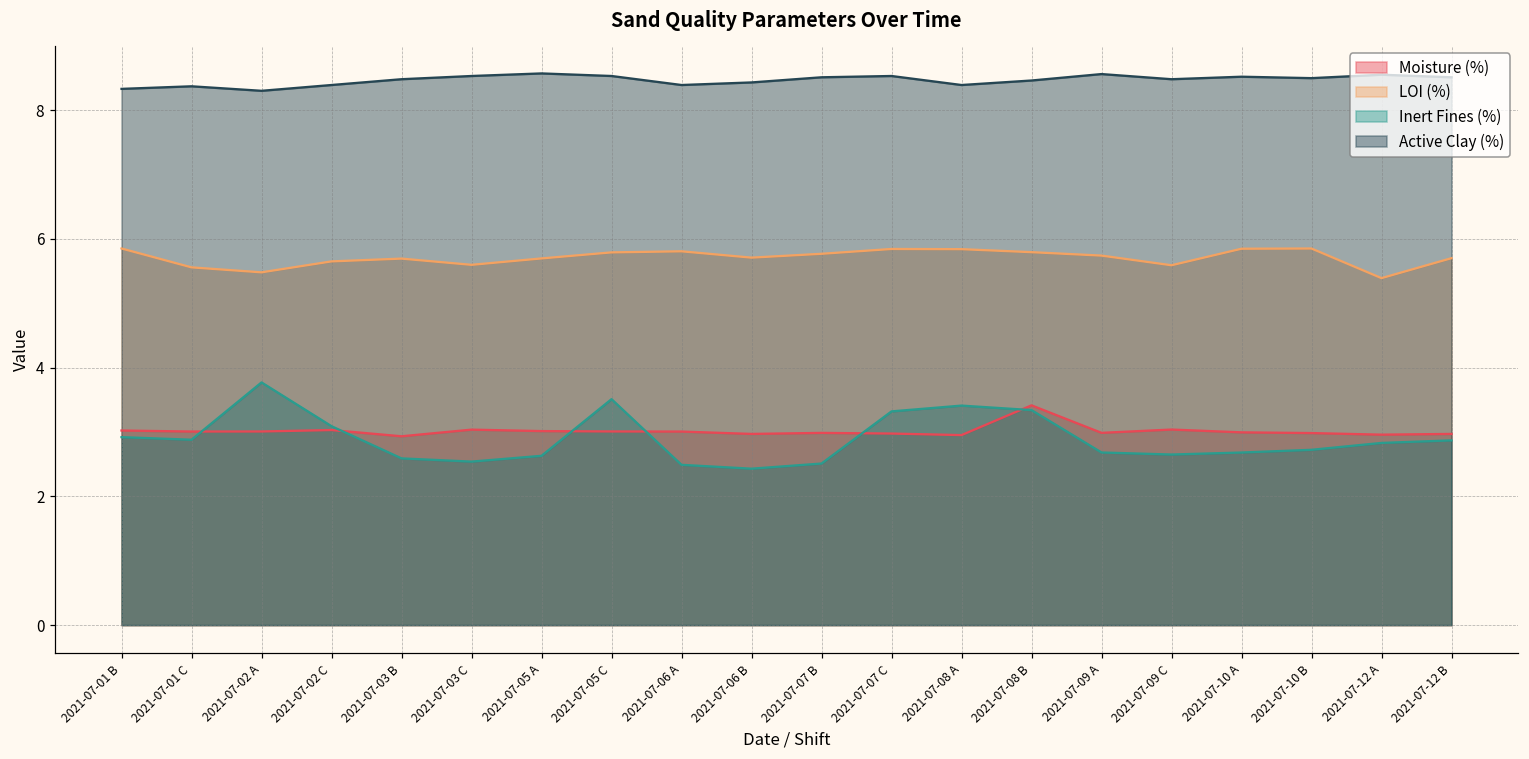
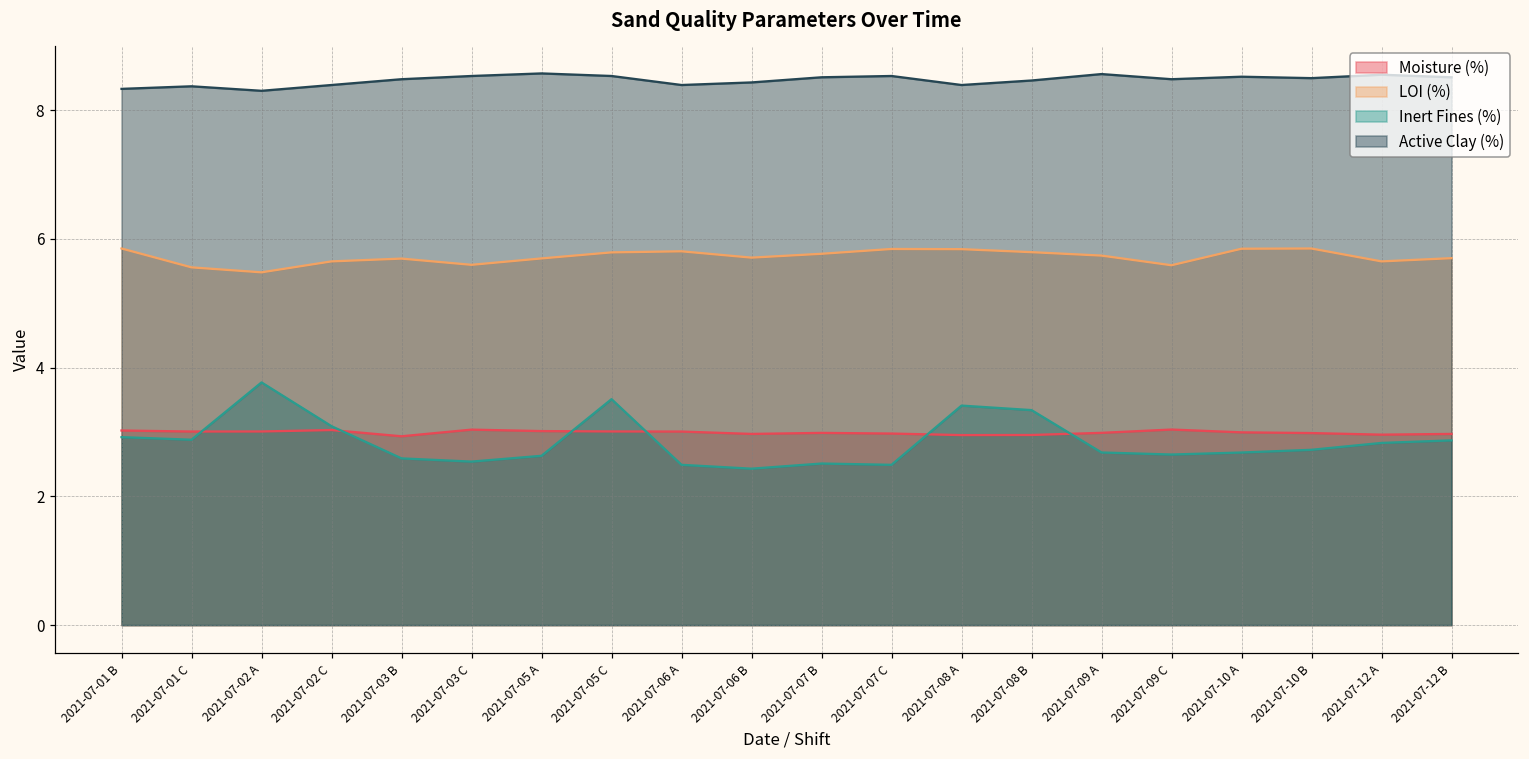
  {
    "Moisture (%)": {
      "2021-07-01 B": 3.0,
      "2021-07-01 C": 3.0,
      "2021-07-02 A": 3.0,
      "2021-07-02 C": 3.0,
      "2021-07-03 B": 2.9,
      "2021-07-03 C": 3.0,
      "2021-07-05 A": 3.0,
      "2021-07-05 C": 3.0,
      "2021-07-06 A": 3.0,
      "2021-07-06 B": 3.0,
      "2021-07-07 B": 3.0,
      "2021-07-07 C": 3.0,
      "2021-07-08 A": 3.0,
-     "2021-07-08 B": 3.4,
+     "2021-07-08 B": 3.0,
      "2021-07-09 A": 3.0,
      "2021-07-09 C": 3.0,
      "2021-07-10 A": 3.0,
      "2021-07-10 B": 3.0,
      "2021-07-12 A": 3.0,
      "2021-07-12 B": 3.0
    },
    "LOI (%)": {
      "2021-07-01 B": 5.9,
      "2021-07-01 C": 5.6,
      "2021-07-02 A": 5.5,
      "2021-07-02 C": 5.7,
      "2021-07-03 B": 5.7,
      "2021-07-03 C": 5.6,
      "2021-07-05 A": 5.7,
      "2021-07-05 C": 5.8,
      "2021-07-06 A": 5.8,
      "2021-07-06 B": 5.7,
      "2021-07-07 B": 5.8,
      "2021-07-07 C": 5.8,
      "2021-07-08 A": 5.8,
      "2021-07-08 B": 5.8,
      "2021-07-09 A": 5.7,
      "2021-07-09 C": 5.6,
      "2021-07-10 A": 5.8,
      "2021-07-10 B": 5.9,
-     "2021-07-12 A": 5.4,
+     "2021-07-12 A": 5.7,
      "2021-07-12 B": 5.7
    },
    "Inert Fines (%)": {
      "2021-07-01 B": 2.9,
      "2021-07-01 C": 2.9,
      "2021-07-02 A": 3.8,
      "2021-07-02 C": 3.1,
      "2021-07-03 B": 2.6,
      "2021-07-03 C": 2.5,
      "2021-07-05 A": 2.6,
      "2021-07-05 C": 3.5,
      "2021-07-06 A": 2.5,
      "2021-07-06 B": 2.4,
      "2021-07-07 B": 2.5,
-     "2021-07-07 C": 3.3,
+     "2021-07-07 C": 2.5,
      "2021-07-08 A": 3.4,
      "2021-07-08 B": 3.3,
      "2021-07-09 A": 2.7,
      "2021-07-09 C": 2.7,
      "2021-07-10 A": 2.7,
      "2021-07-10 B": 2.7,
      "2021-07-12 A": 2.8,
      "2021-07-12 B": 2.9
    },
    "Active Clay (%)": {
      "2021-07-01 B": 8.3,
      "2021-07-01 C": 8.4,
      "2021-07-02 A": 8.3,
      "2021-07-02 C": 8.4,
      "2021-07-03 B": 8.5,
      "2021-07-03 C": 8.5,
      "2021-07-05 A": 8.6,
      "2021-07-05 C": 8.5,
      "2021-07-06 A": 8.4,
      "2021-07-06 B": 8.4,
      "2021-07-07 B": 8.5,
      "2021-07-07 C": 8.5,
      "2021-07-08 A": 8.4,
      "2021-07-08 B": 8.5,
      "2021-07-09 A": 8.6,
      "2021-07-09 C": 8.5,
      "2021-07-10 A": 8.5,
      "2021-07-10 B": 8.5
    }
  }
